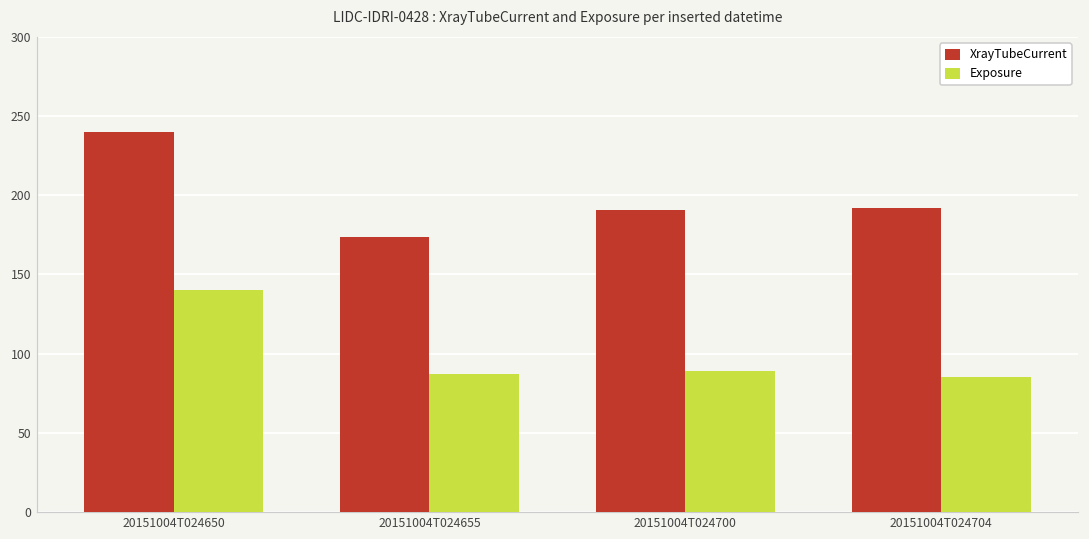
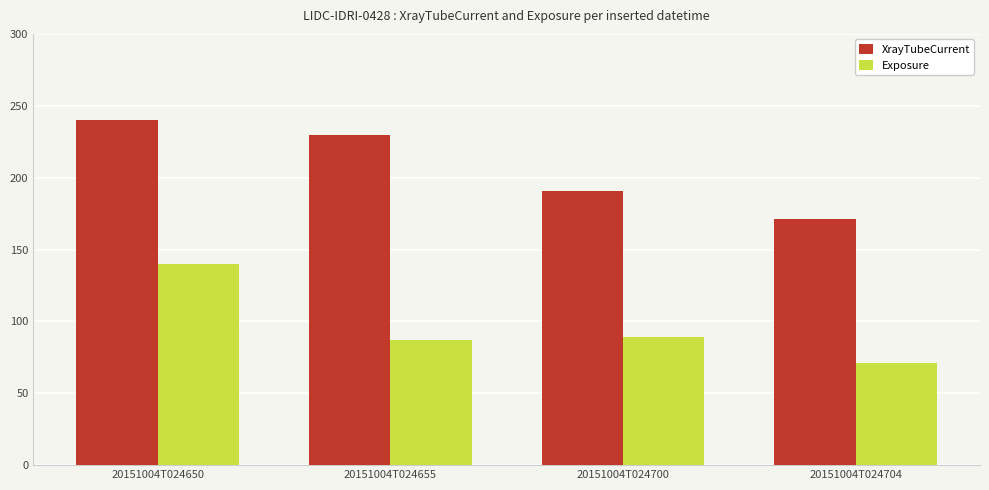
  {
    "XrayTubeCurrent": {
      "20151004T024650": 240,
-     "20151004T024655": 174,
+     "20151004T024655": 230,
      "20151004T024700": 191,
-     "20151004T024704": 192
+     "20151004T024704": 171
    },
    "Exposure": {
      "20151004T024650": 140,
      "20151004T024655": 87,
      "20151004T024700": 89,
-     "20151004T024704": 85
+     "20151004T024704": 71
    }
  }
